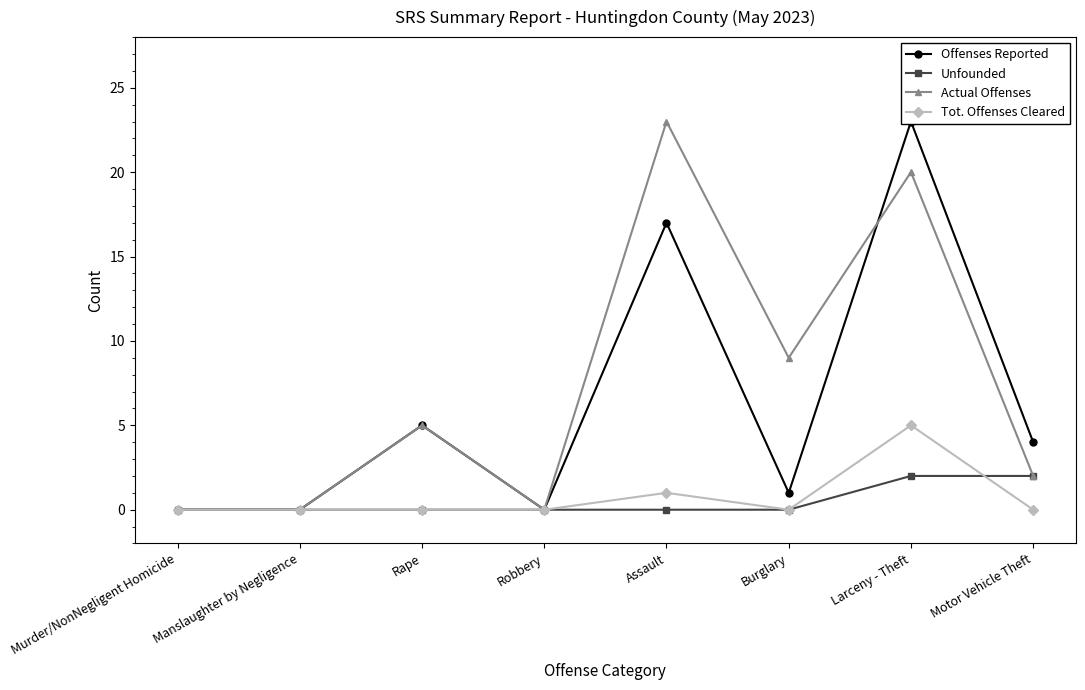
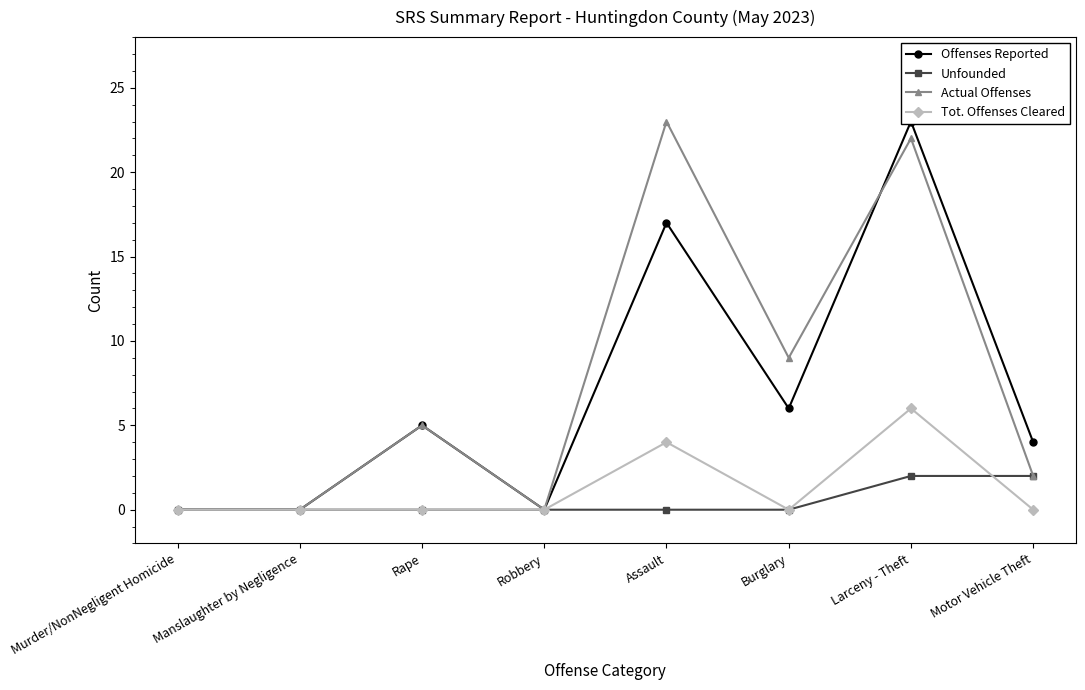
  {
    "Offenses Reported": {
      "Assault": 17,
-     "Burglary": 1,
+     "Burglary": 6,
      "Motor Vehicle Theft": 4
    },
    "Unfounded": {
      "Assault": 0,
      "Larceny - Theft": 2
    },
    "Actual Offenses": {
      "Assault": 23,
      "Burglary": 9,
-     "Larceny - Theft": 20
+     "Larceny - Theft": 22
    },
    "Tot. Offenses Cleared": {
-     "Assault": 1,
-     "Larceny - Theft": 5,
+     "Assault": 4,
+     "Larceny - Theft": 6,
      "Motor Vehicle Theft": 0
    }
  }
